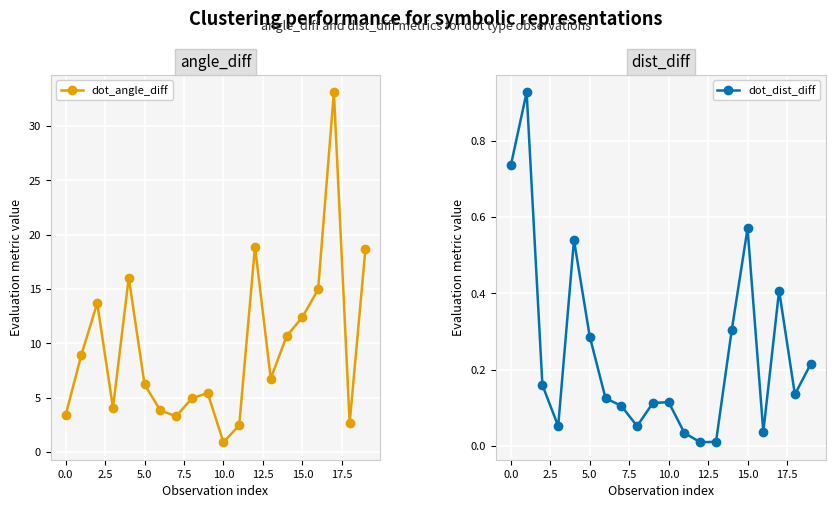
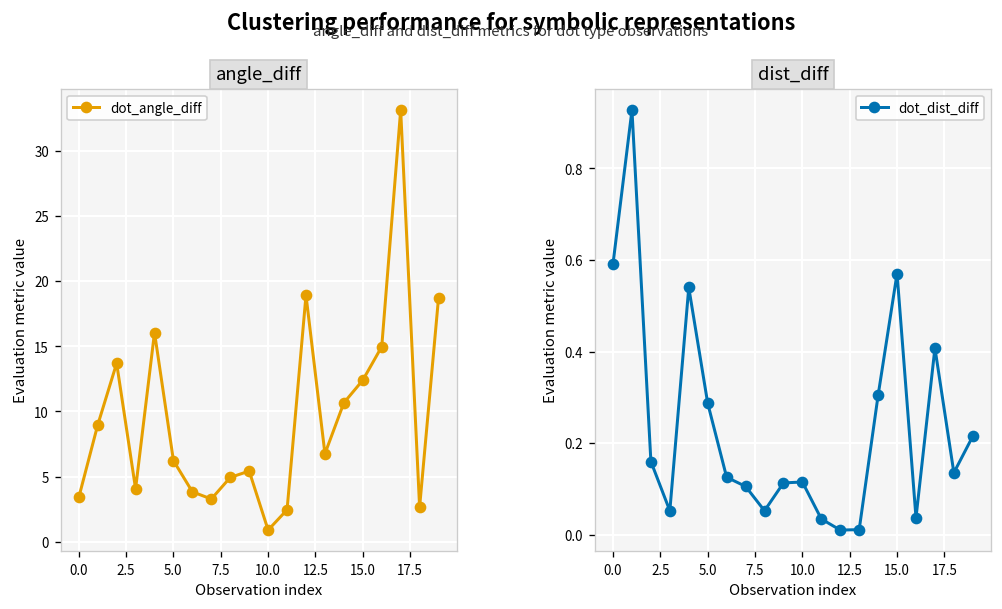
  {
    "angle_diff": {
      "0.0": 3.4,
      "5.0": 6.2,
      "10.0": 0.9,
      "15.0": 12.4
    },
    "dist_diff": {
-     "0.0": 0.74,
+     "0.0": 0.59,
      "5.0": 0.29,
      "10.0": 0.11,
      "15.0": 0.57
    }
  }
